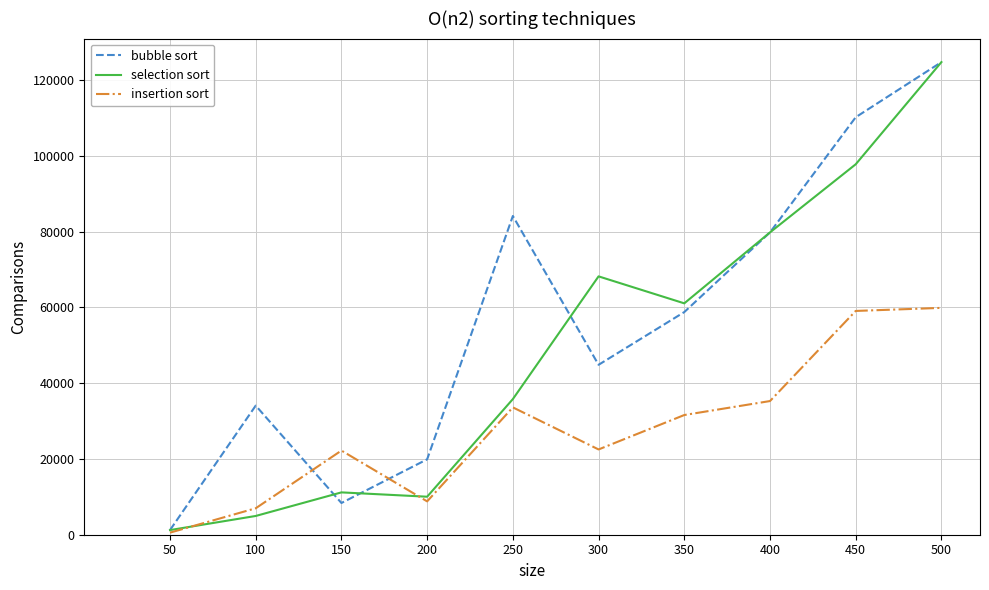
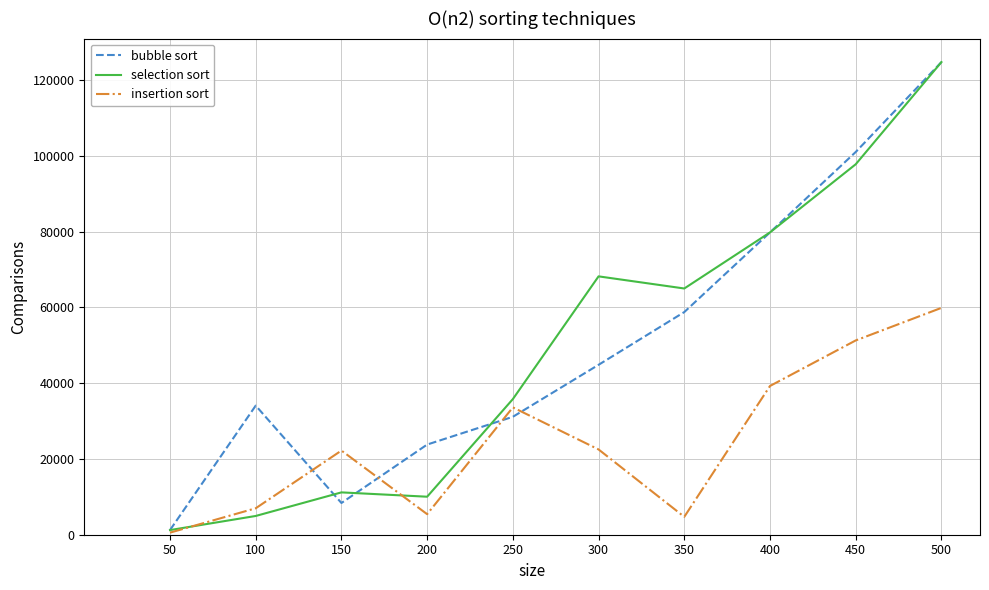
  {
    "bubble sort": {
      "100": 34000,
      "150": 8000,
-     "200": 20000,
-     "250": 84000,
+     "200": 24000,
+     "250": 31000,
      "300": 45000,
      "350": 59000,
-     "450": 110000
+     "450": 101000
    },
    "selection sort": {
      "100": 5000,
      "150": 11000,
      "200": 10000,
      "250": 36000,
      "300": 68000,
-     "350": 61000,
+     "350": 65000,
      "450": 98000
    },
    "insertion sort": {
      "100": 7000,
      "150": 22000,
-     "200": 9000,
+     "200": 5000,
      "250": 34000,
      "300": 23000,
-     "350": 32000,
-     "400": 35000,
-     "450": 59000,
+     "350": 5000,
+     "400": 39000,
+     "450": 51000,
      "500": 60000
    }
  }
